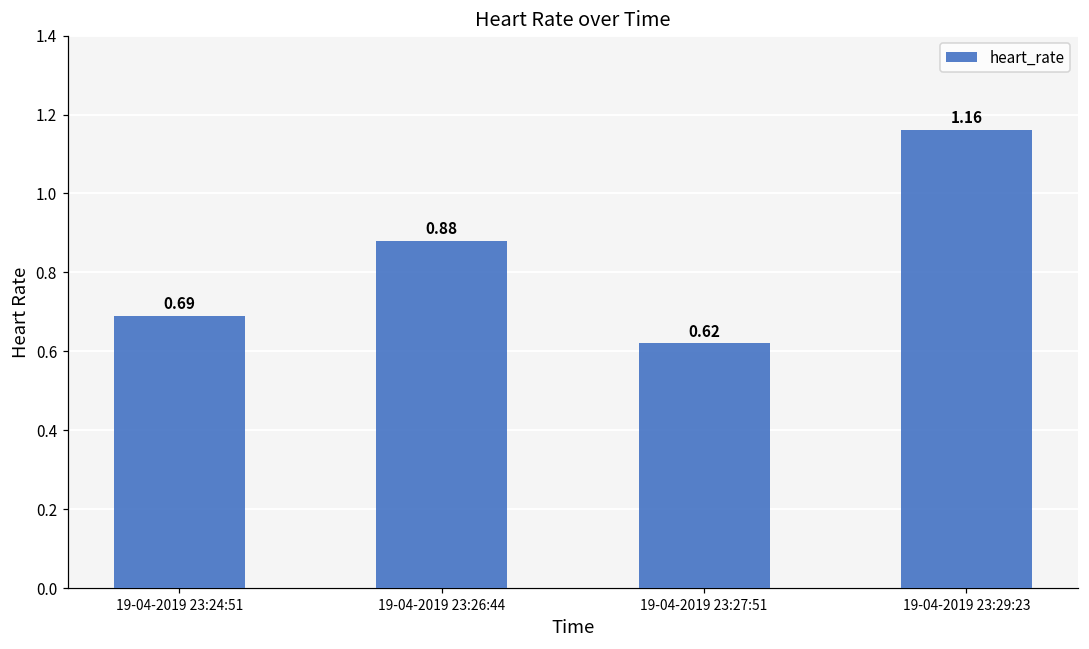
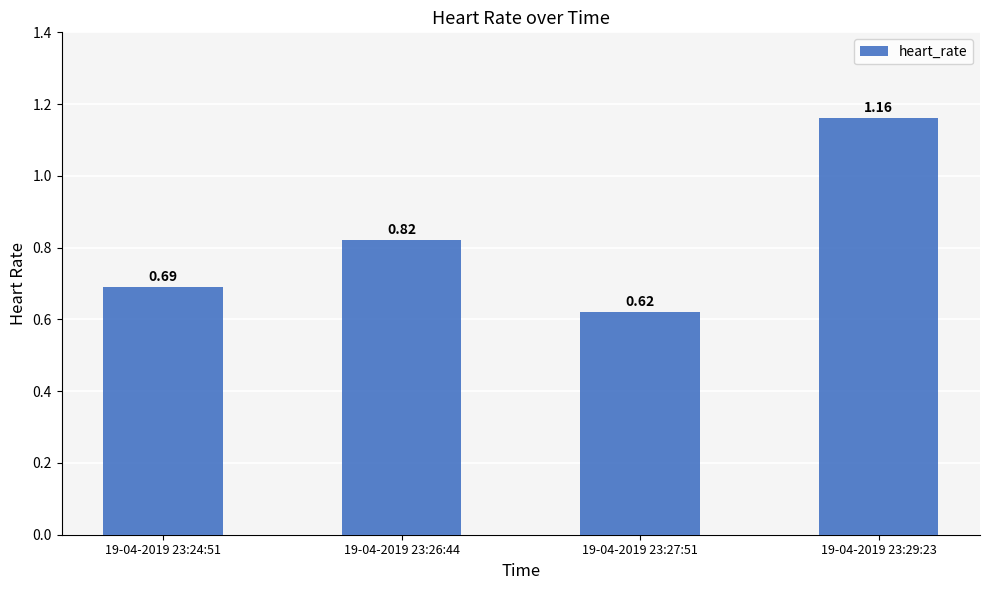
  {
    "19-04-2019 23:24:51": 0.69,
-   "19-04-2019 23:26:44": 0.88,
+   "19-04-2019 23:26:44": 0.82,
    "19-04-2019 23:27:51": 0.62,
    "19-04-2019 23:29:23": 1.16
  }
